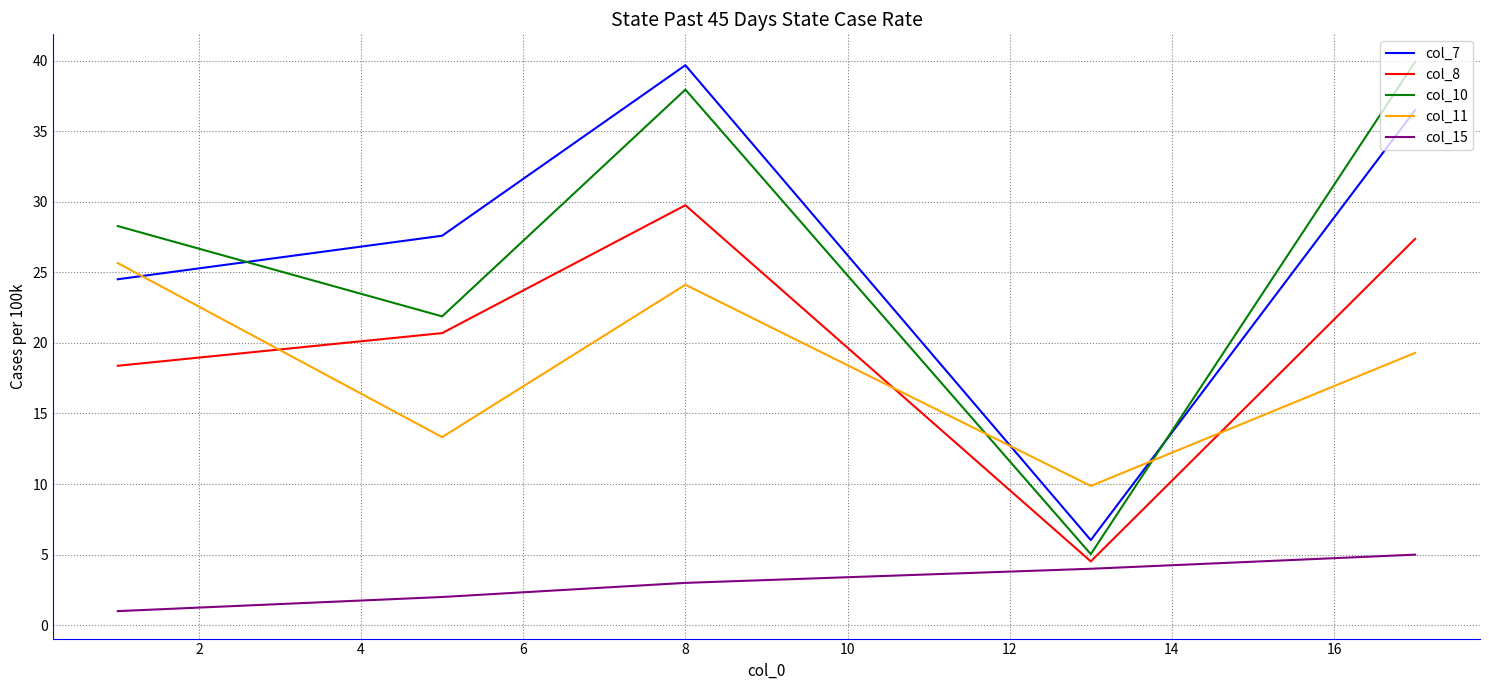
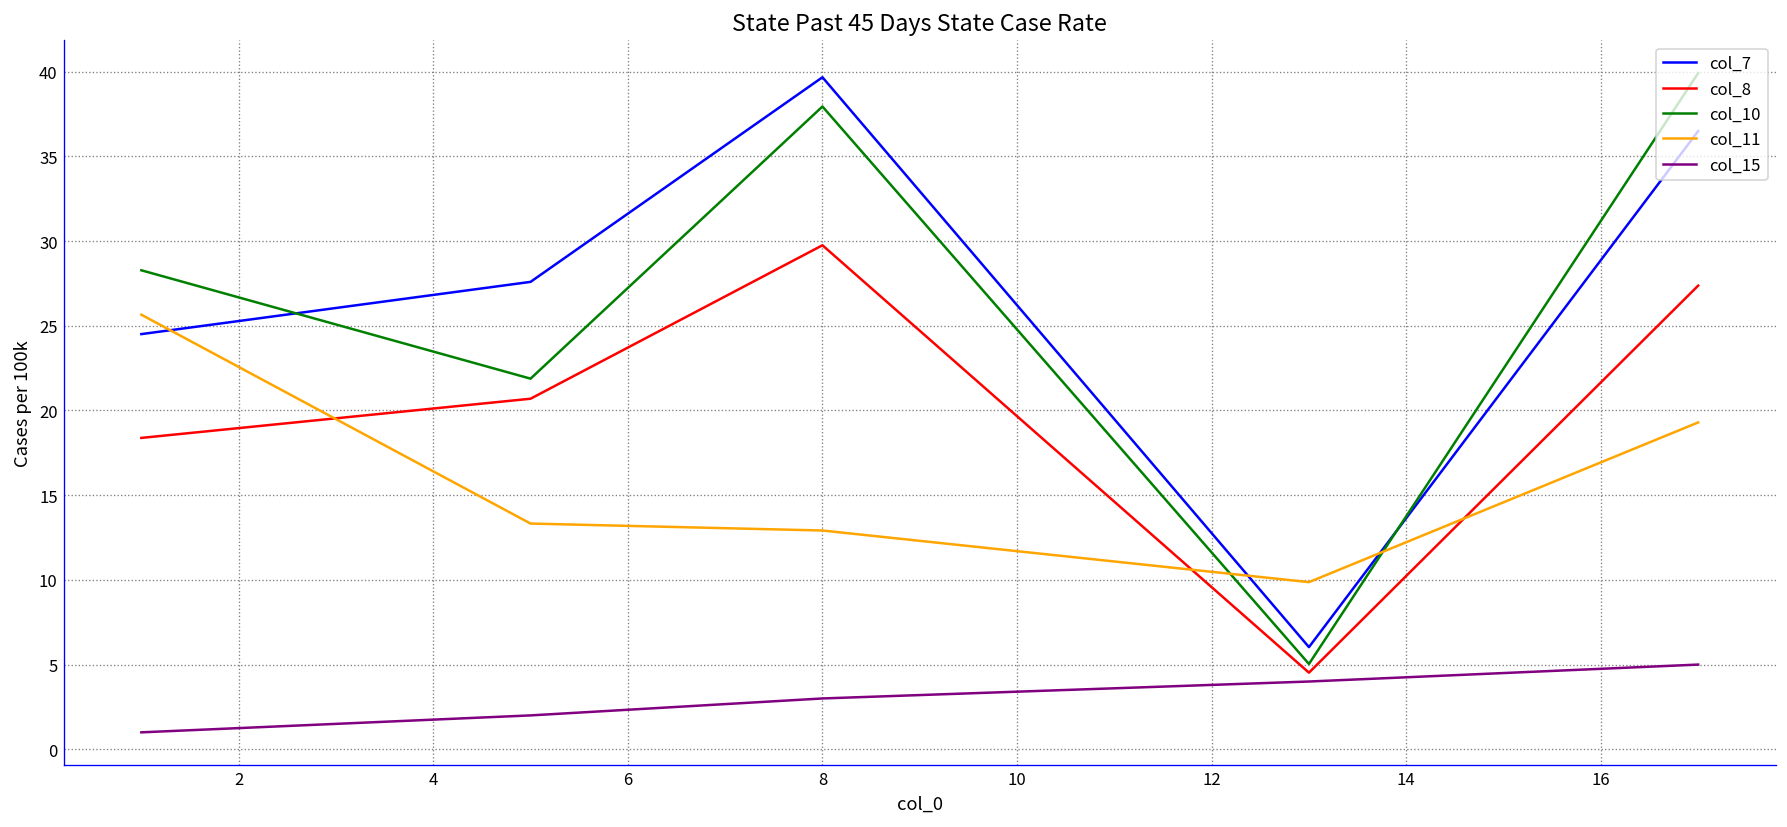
  {
    "col_7": {
      "8": 39.7
    },
    "col_8": {
      "8": 29.8
    },
    "col_10": {
      "8": 37.9
    },
    "col_11": {
-     "8": 24.1
+     "8": 12.9
    },
    "col_15": {
      "8": 3.0
    }
  }
